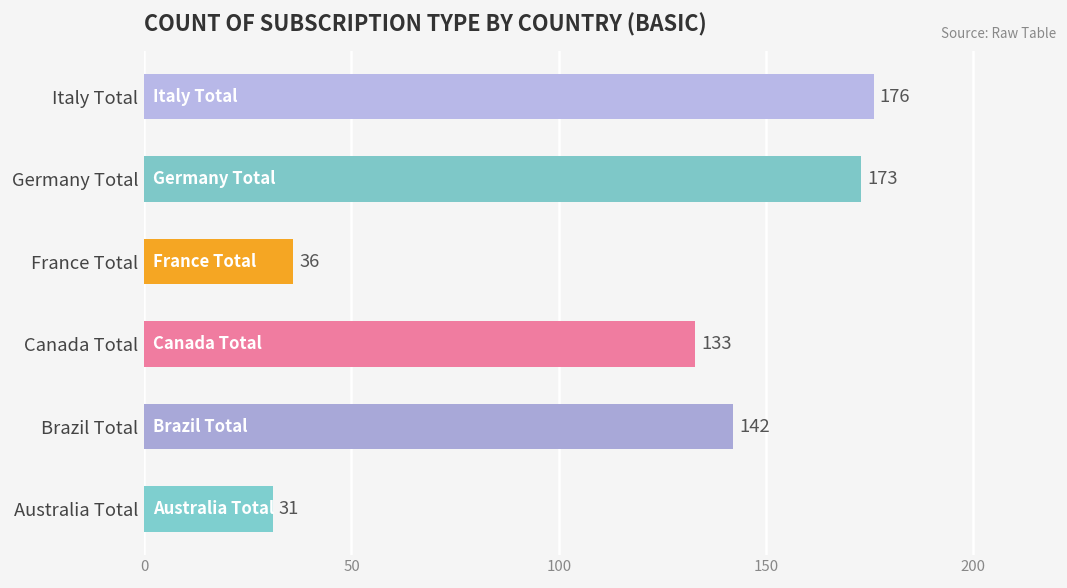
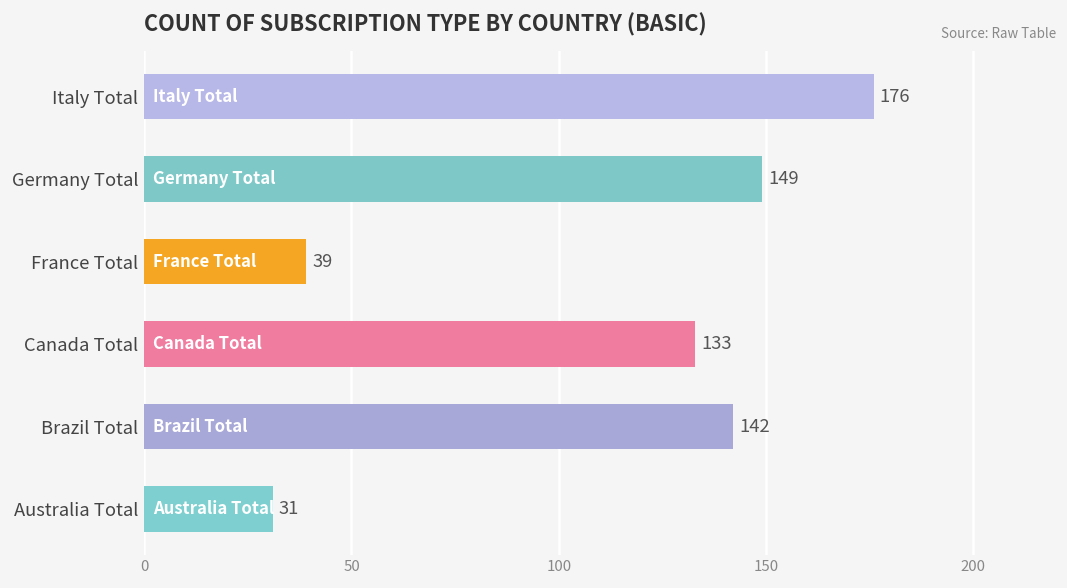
  {
    "Italy Total": 176,
-   "Germany Total": 173,
-   "France Total": 36,
+   "Germany Total": 149,
+   "France Total": 39,
    "Canada Total": 133,
    "Brazil Total": 142,
    "Australia Total": 31
  }
